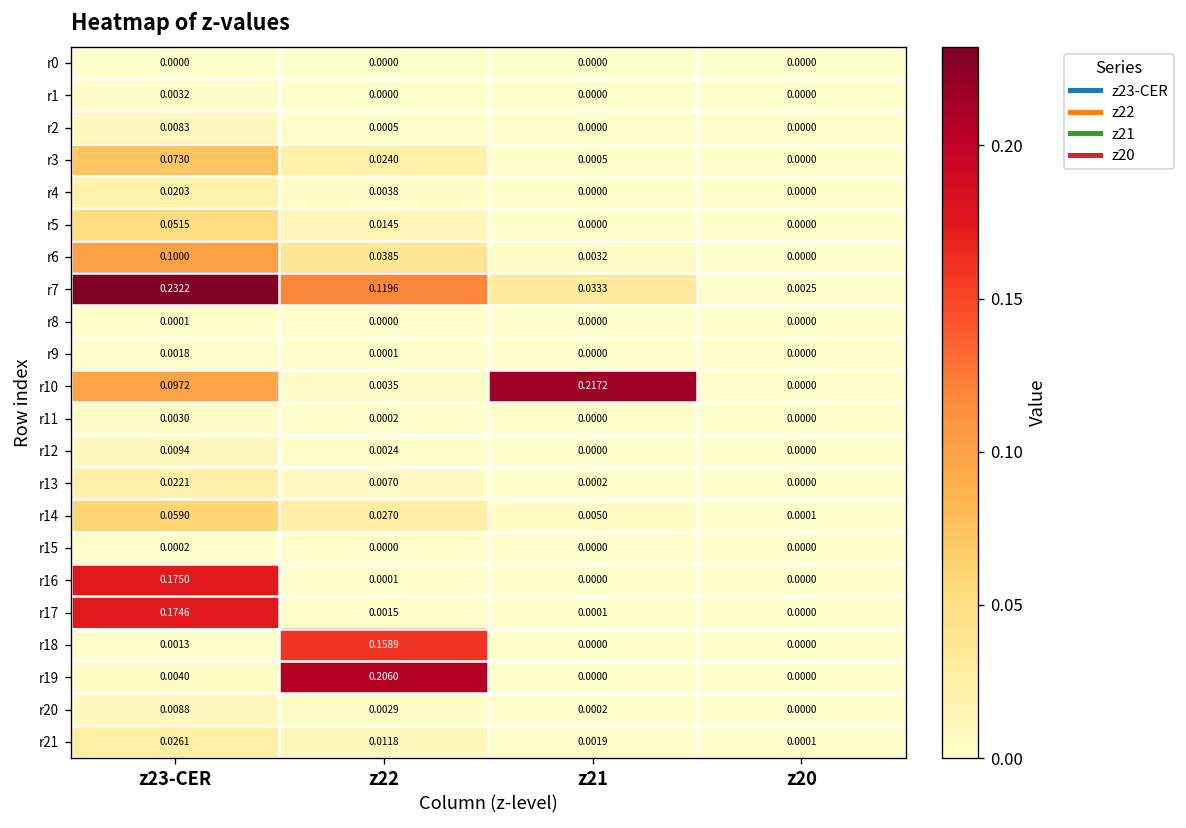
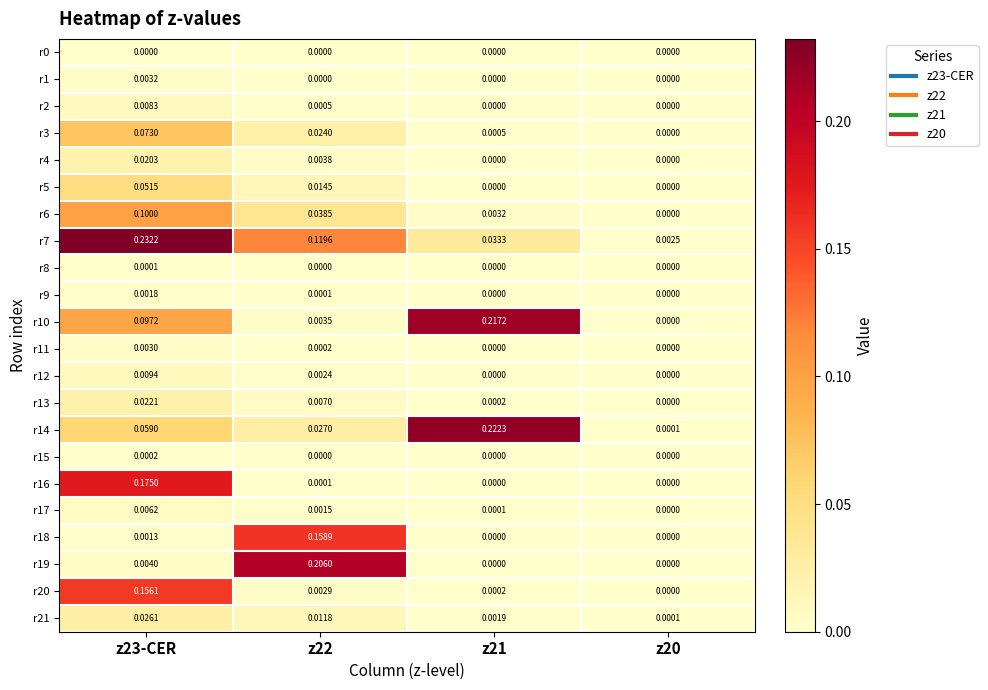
  {
    "r0": {
      "z23-CER": 0.0000,
      "z22": 0.0000,
      "z21": 0.0000,
      "z20": 0.0000
    },
    "r1": {
      "z23-CER": 0.0032,
      "z22": 0.0000,
      "z21": 0.0000,
      "z20": 0.0000
    },
    "r2": {
      "z23-CER": 0.0083,
      "z22": 0.0005,
      "z21": 0.0000,
      "z20": 0.0000
    },
    "r3": {
      "z23-CER": 0.0730,
      "z22": 0.0240,
      "z21": 0.0005,
      "z20": 0.0000
    },
    "r4": {
      "z23-CER": 0.0203,
      "z22": 0.0038,
      "z21": 0.0000,
      "z20": 0.0000
    },
    "r5": {
      "z23-CER": 0.0515,
      "z22": 0.0145,
      "z21": 0.0000,
      "z20": 0.0000
    },
    "r6": {
      "z23-CER": 0.1000,
      "z22": 0.0385,
      "z21": 0.0032,
      "z20": 0.0000
    },
    "r7": {
      "z23-CER": 0.2322,
      "z22": 0.1196,
      "z21": 0.0333,
      "z20": 0.0025
    },
    "r8": {
      "z23-CER": 0.0001,
      "z22": 0.0000,
      "z21": 0.0000,
      "z20": 0.0000
    },
    "r9": {
      "z23-CER": 0.0018,
      "z22": 0.0001,
      "z21": 0.0000,
      "z20": 0.0000
    },
    "r10": {
      "z23-CER": 0.0972,
      "z22": 0.0035,
      "z21": 0.2172,
      "z20": 0.0000
    },
    "r11": {
      "z23-CER": 0.0030,
      "z22": 0.0002,
      "z21": 0.0000,
      "z20": 0.0000
    },
    "r12": {
      "z23-CER": 0.0094,
      "z22": 0.0024,
      "z21": 0.0000,
      "z20": 0.0000
    },
    "r13": {
      "z23-CER": 0.0221,
      "z22": 0.0070,
      "z21": 0.0002,
      "z20": 0.0000
    },
    "r14": {
      "z23-CER": 0.0590,
      "z22": 0.0270,
-     "z21": 0.0050,
+     "z21": 0.2223,
      "z20": 0.0001
    },
    "r15": {
      "z23-CER": 0.0002,
      "z22": 0.0000,
      "z21": 0.0000,
      "z20": 0.0000
    },
    "r16": {
      "z23-CER": 0.1750,
      "z22": 0.0001,
      "z21": 0.0000,
      "z20": 0.0000
    },
    "r17": {
-     "z23-CER": 0.1746,
+     "z23-CER": 0.0062,
      "z22": 0.0015,
      "z21": 0.0001,
      "z20": 0.0000
    },
    "r18": {
      "z23-CER": 0.0013,
      "z22": 0.1589,
      "z21": 0.0000,
      "z20": 0.0000
    },
    "r19": {
      "z23-CER": 0.0040,
      "z22": 0.2060,
      "z21": 0.0000,
      "z20": 0.0000
    },
    "r20": {
-     "z23-CER": 0.0088,
+     "z23-CER": 0.1561,
      "z22": 0.0029,
      "z21": 0.0002,
      "z20": 0.0000
    },
    "r21": {
      "z23-CER": 0.0261,
      "z22": 0.0118,
      "z21": 0.0019,
      "z20": 0.0001
    }
  }
